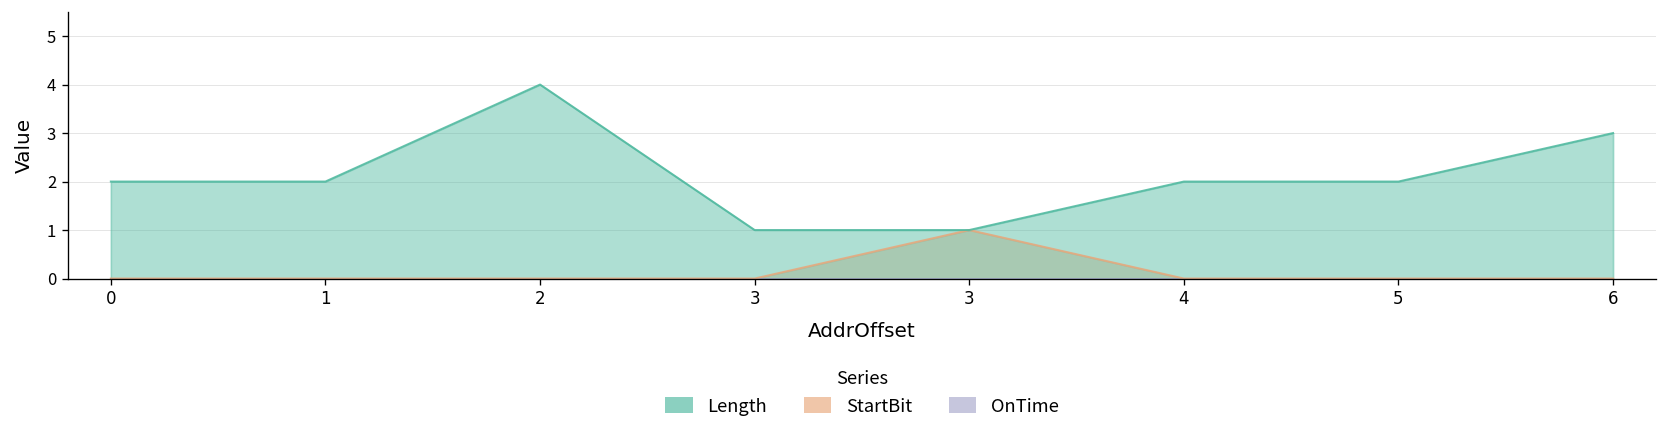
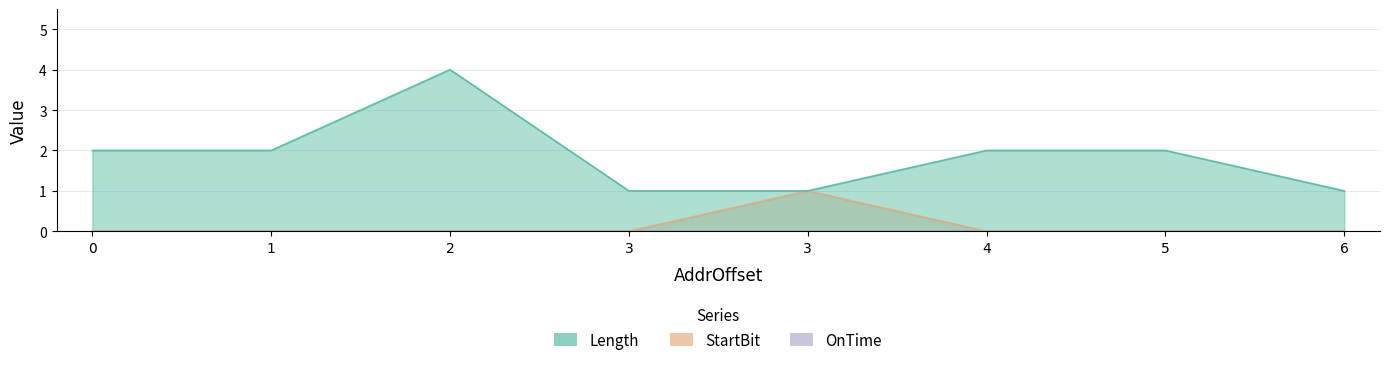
  {
    "Length": {
      "0": 2,
      "1": 2,
      "2": 4,
      "4": 2,
      "5": 2,
-     "6": 3
+     "6": 1
    }
  }
